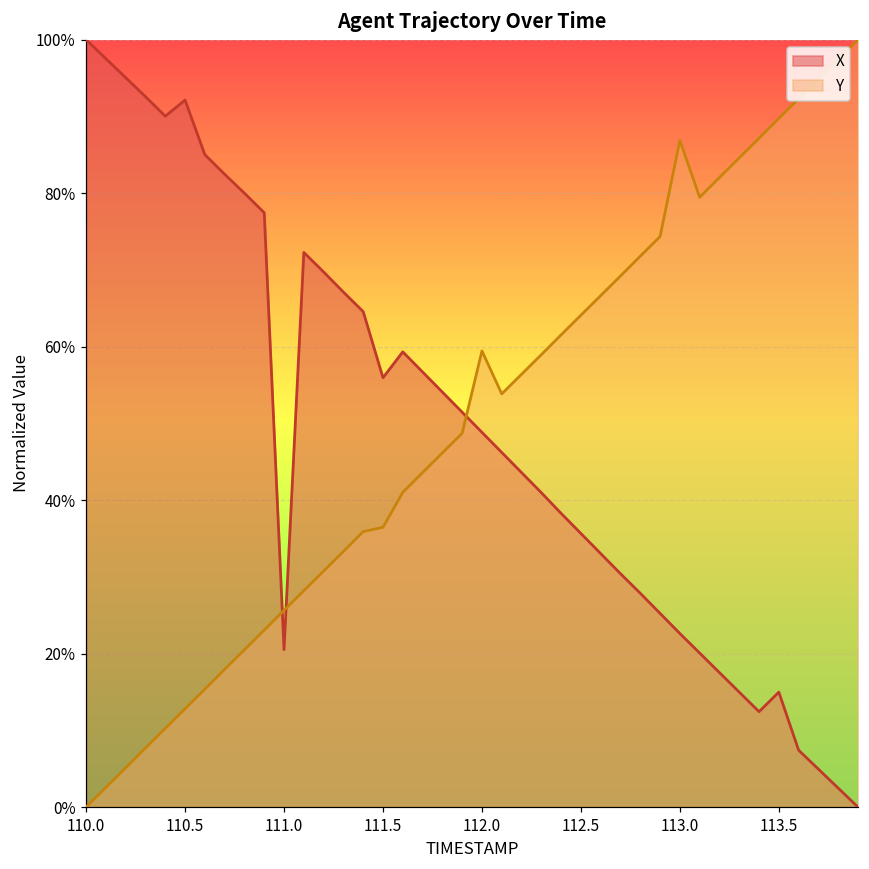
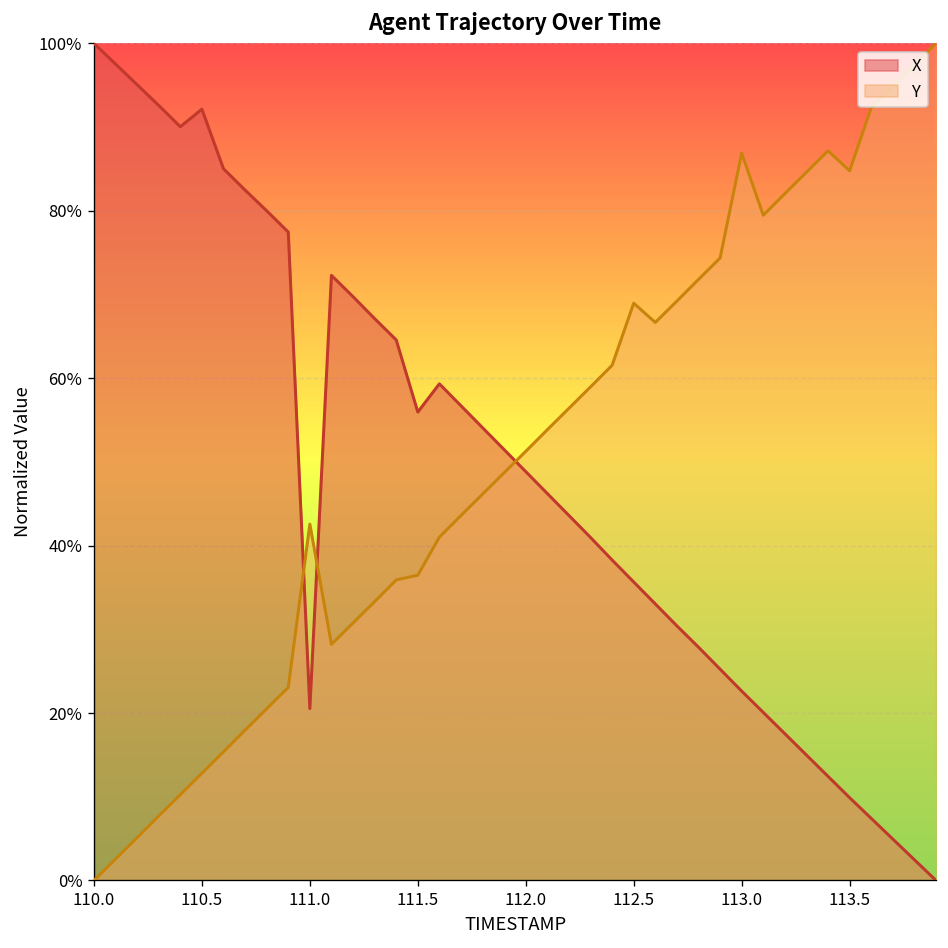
  {
    "X": {
      "110.0": "100%",
      "110.5": "92%",
      "111.0": "21%",
      "111.5": "56%",
      "112.0": "49%",
      "112.5": "36%",
      "113.0": "23%",
-     "113.5": "15%"
+     "113.5": "10%"
    },
    "Y": {
      "110.0": "0%",
      "110.5": "13%",
-     "111.0": "26%",
+     "111.0": "43%",
      "111.5": "36%",
-     "112.0": "59%",
-     "112.5": "64%",
+     "112.0": "51%",
+     "112.5": "69%",
      "113.0": "87%",
-     "113.5": "90%"
+     "113.5": "85%"
    }
  }
